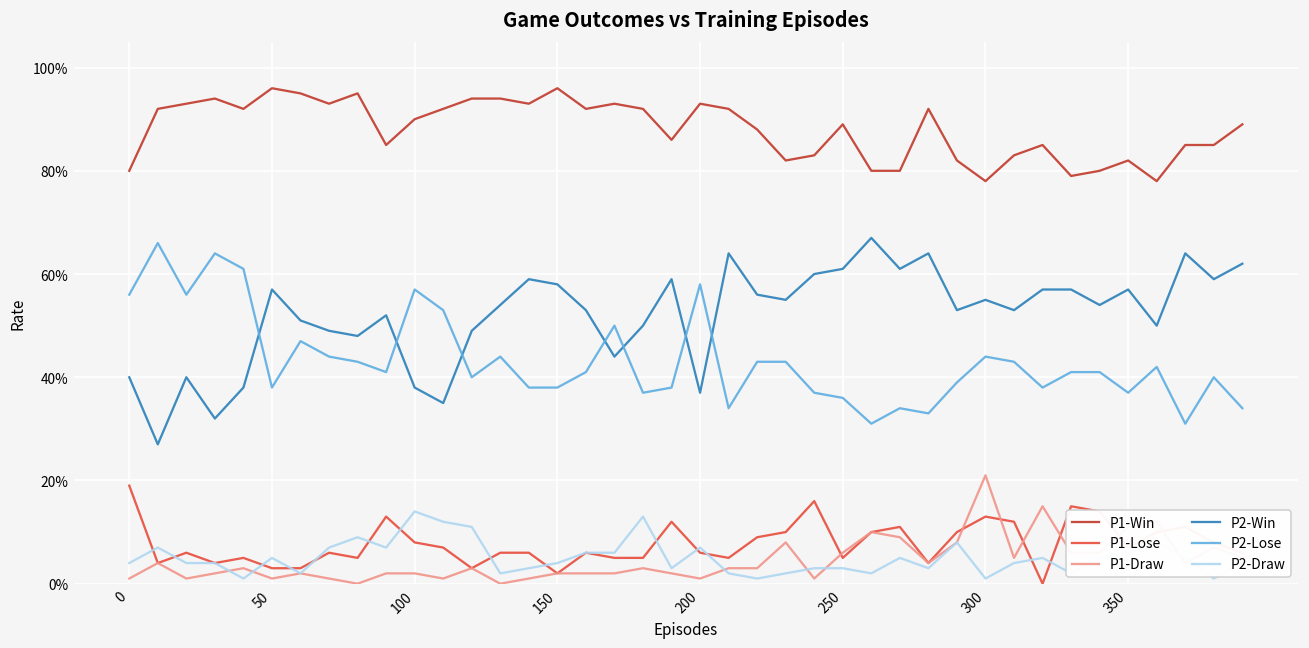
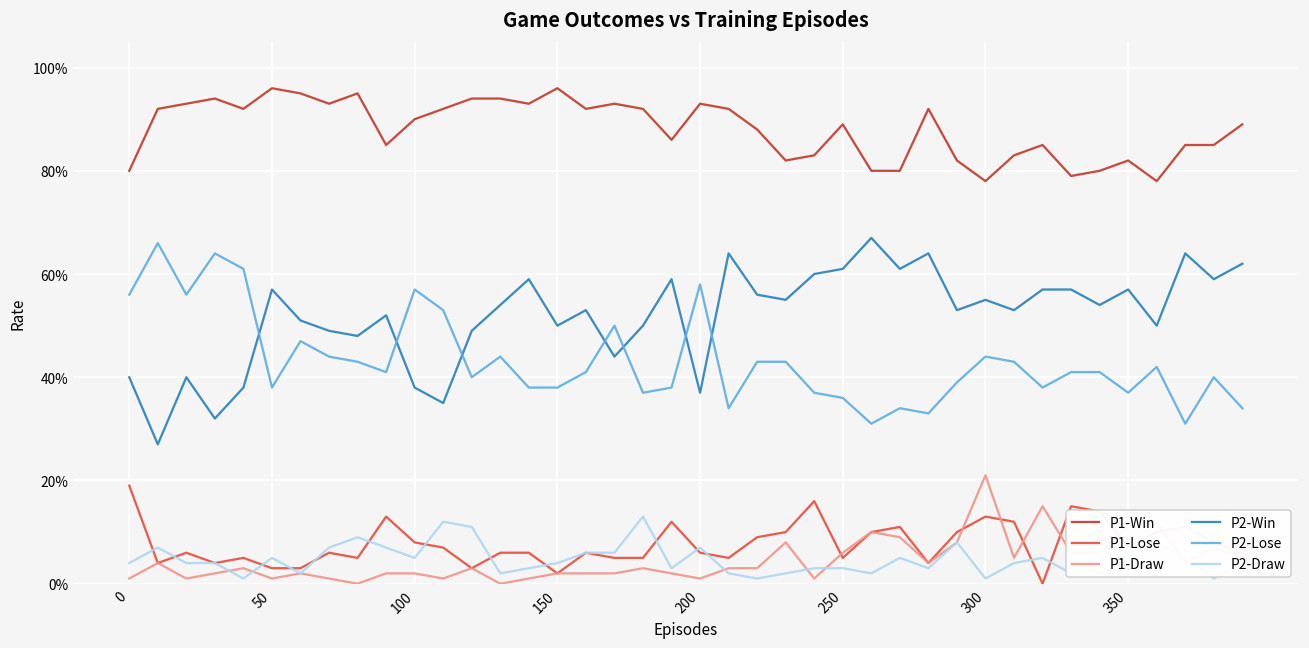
  {
    "P1-Draw": {
      "0": "1%",
      "50": "1%",
      "100": "2%",
      "200": "1%",
      "250": "6%",
      "300": "21%"
    },
    "P2-Win": {
      "0": "40%",
      "50": "57%",
      "100": "38%",
-     "150": "58%",
+     "150": "50%",
      "200": "37%",
      "250": "61%",
      "300": "55%",
      "350": "57%"
    },
    "P2-Lose": {
      "0": "56%",
      "50": "38%",
      "100": "57%",
      "150": "38%",
      "200": "58%",
      "250": "36%",
      "300": "44%",
      "350": "37%"
    },
    "P2-Draw": {
      "0": "4%",
      "50": "5%",
-     "100": "14%",
+     "100": "5%",
      "150": "4%",
      "200": "7%",
      "250": "3%",
      "300": "1%"
    }
  }
